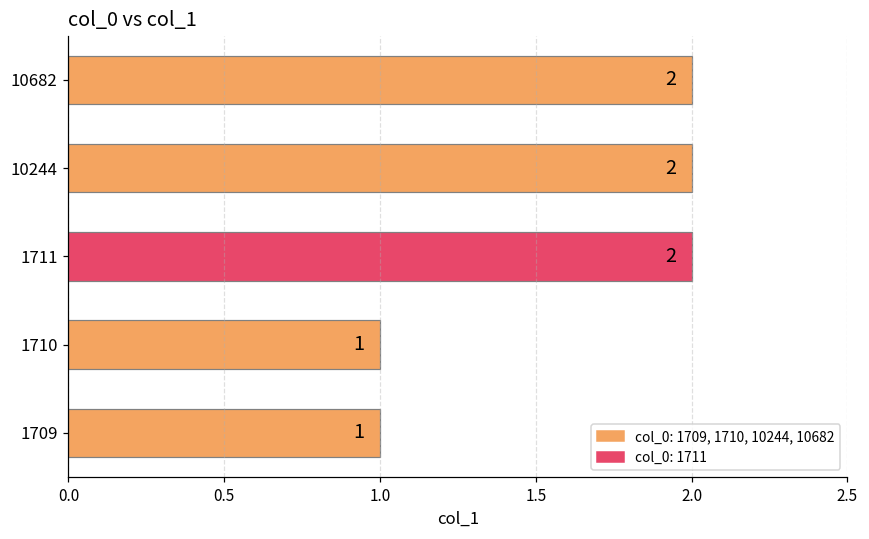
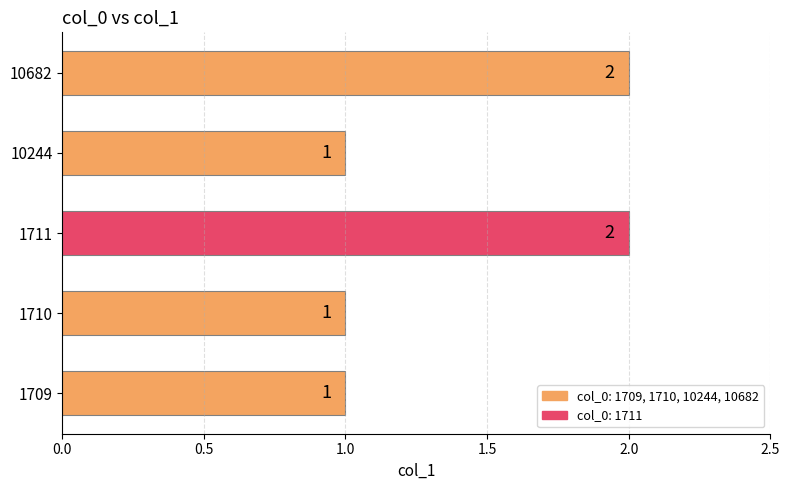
  {
    "10682": 2,
-   "10244": 2,
+   "10244": 1,
    "1711": 2,
    "1710": 1,
    "1709": 1
  }
